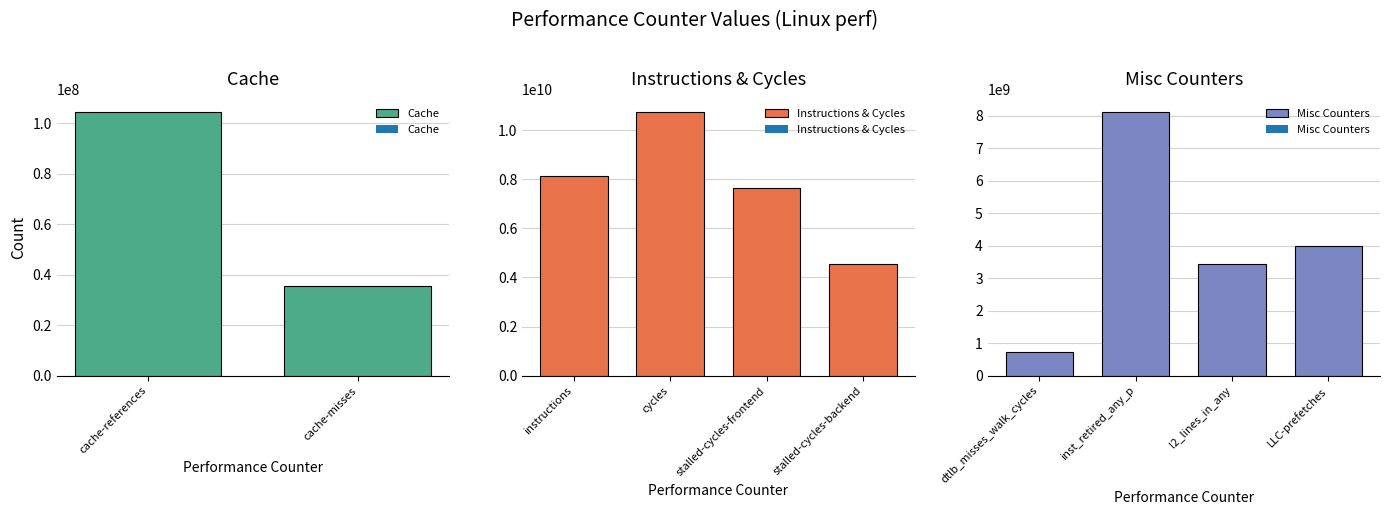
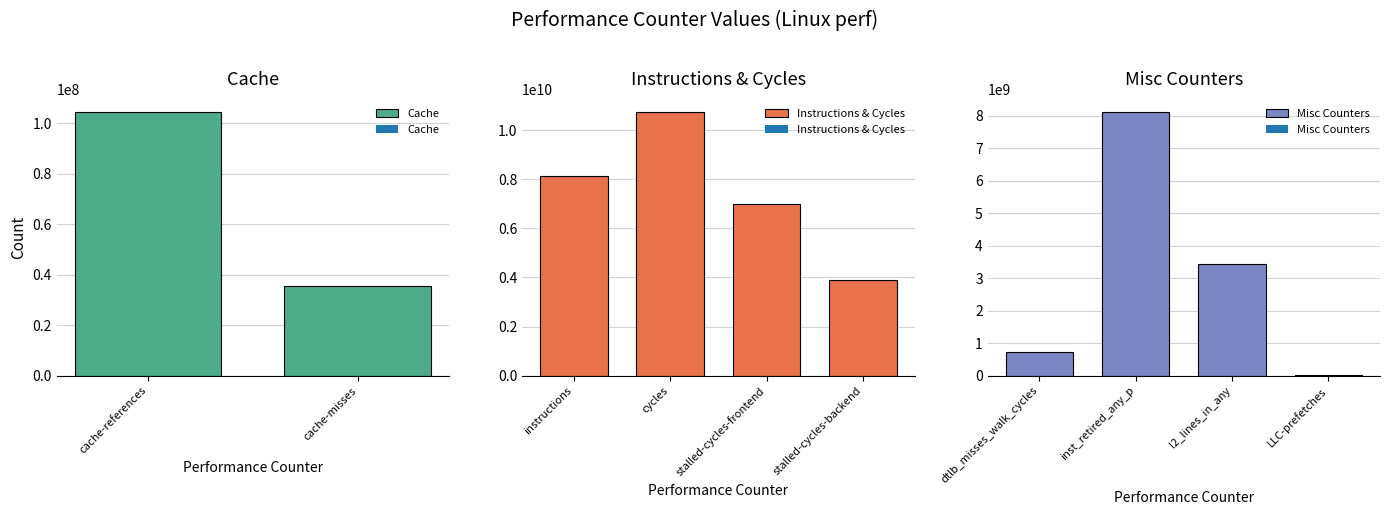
  {
    "Cache": {
      "cache-references": 104000000,
      "cache-misses": 36000000
    },
    "Instructions & Cycles": {
      "instructions": 8100000000,
      "cycles": 10700000000,
-     "stalled-cycles-frontend": 7700000000,
-     "stalled-cycles-backend": 4600000000
+     "stalled-cycles-frontend": 7000000000,
+     "stalled-cycles-backend": 3900000000
    },
    "Misc Counters": {
      "dtlb_misses_walk_cycles": 700000000,
      "inst_retired_any_p": 8100000000,
      "l2_lines_in_any": 3400000000,
-     "LLC-prefetches": 4000000000
+     "LLC-prefetches": 0
    }
  }
